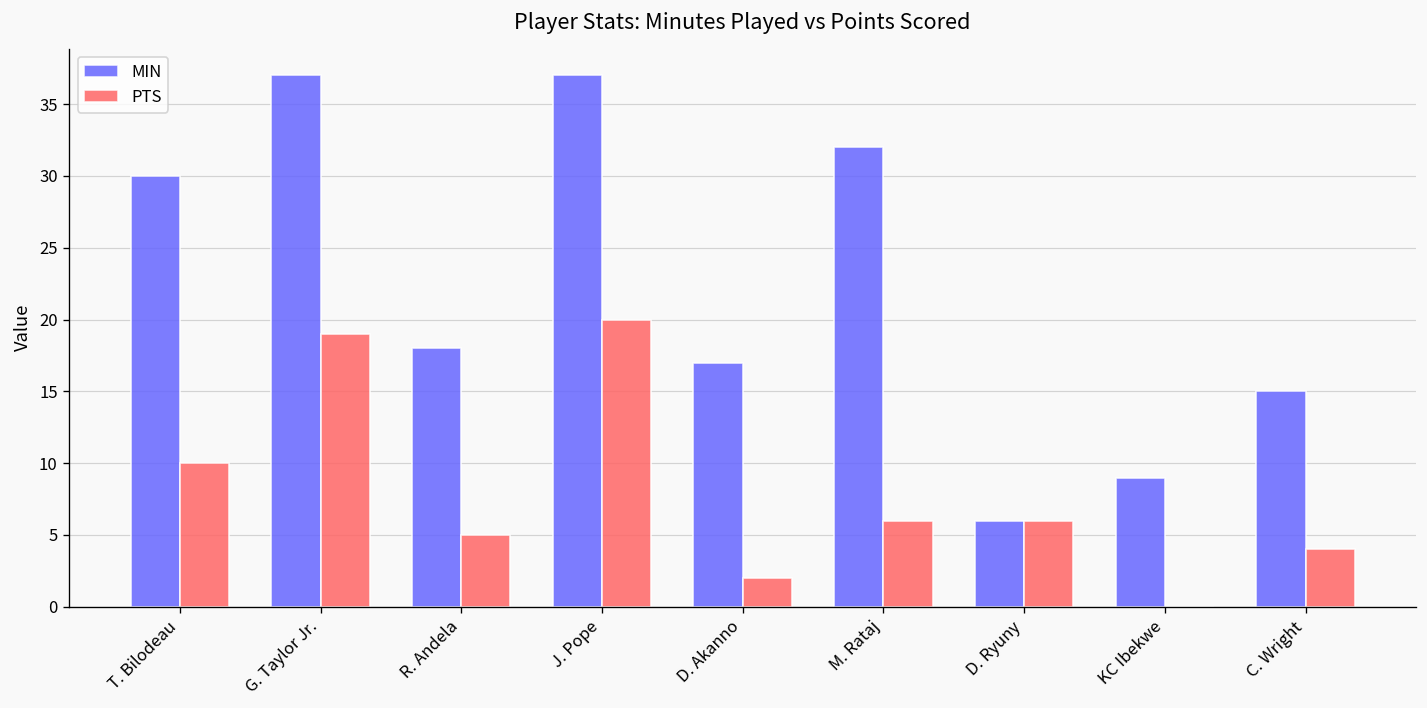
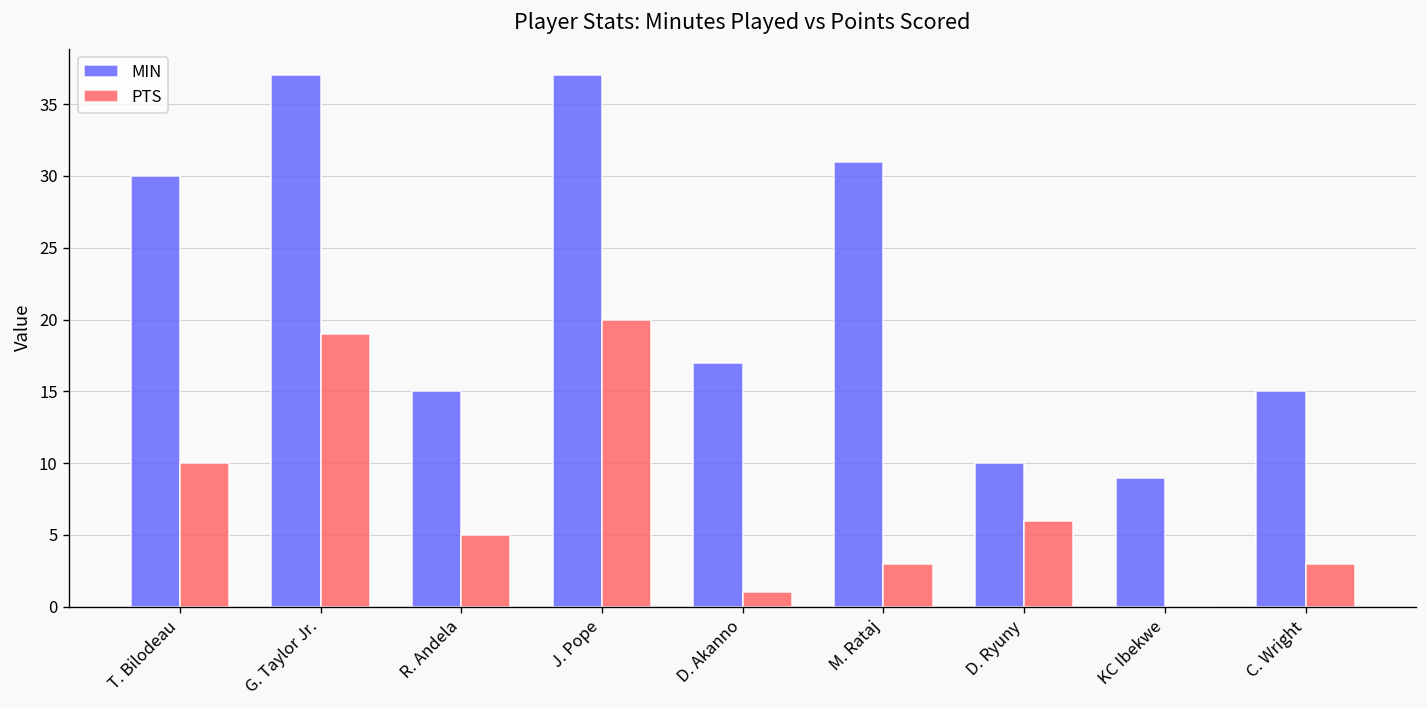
  {
    "MIN": {
      "T. Bilodeau": 30,
      "G. Taylor Jr.": 37,
-     "R. Andela": 18,
+     "R. Andela": 15,
      "J. Pope": 37,
      "D. Akanno": 17,
-     "M. Rataj": 32,
-     "D. Ryuny": 6,
+     "M. Rataj": 31,
+     "D. Ryuny": 10,
      "KC Ibekwe": 9,
      "C. Wright": 15
    },
    "PTS": {
      "T. Bilodeau": 10,
      "G. Taylor Jr.": 19,
      "R. Andela": 5,
      "J. Pope": 20,
-     "D. Akanno": 2,
-     "M. Rataj": 6,
+     "D. Akanno": 1,
+     "M. Rataj": 3,
      "D. Ryuny": 6,
      "KC Ibekwe": 0,
-     "C. Wright": 4
+     "C. Wright": 3
    }
  }
